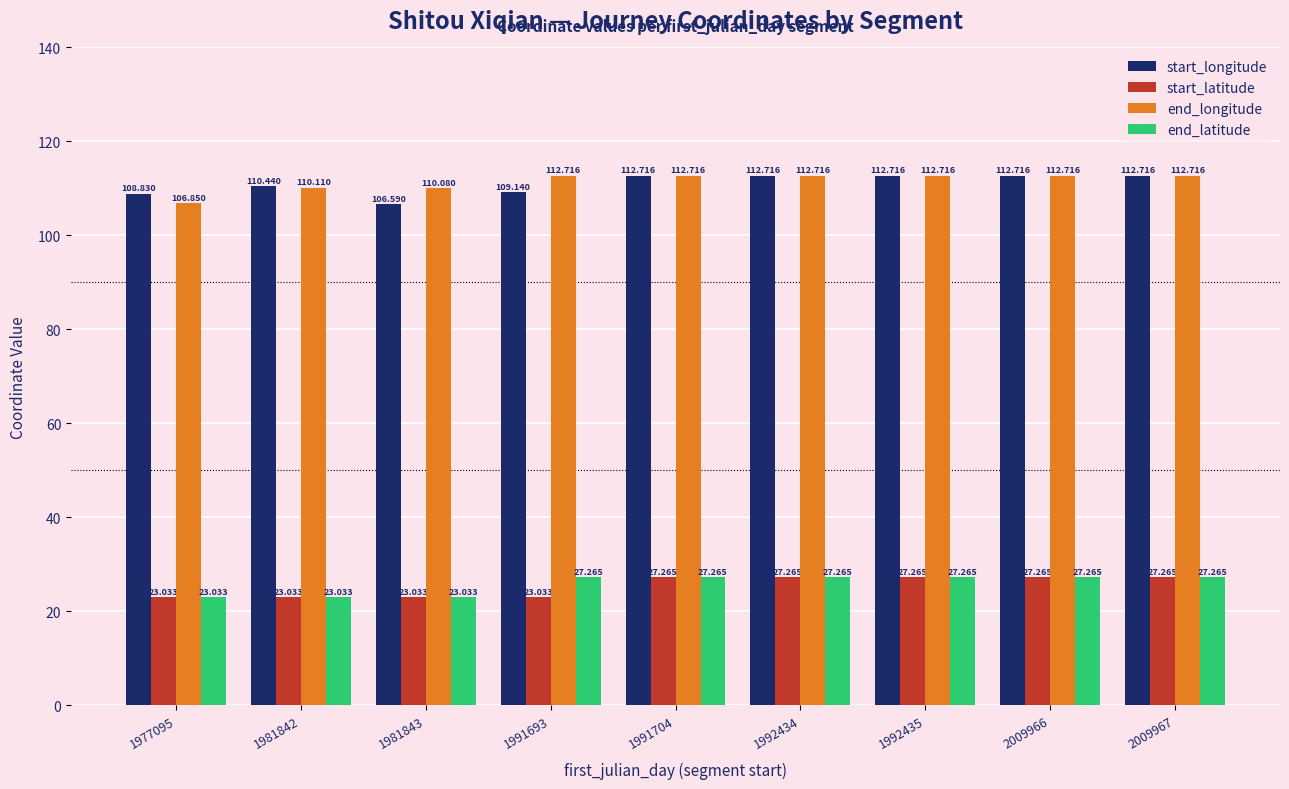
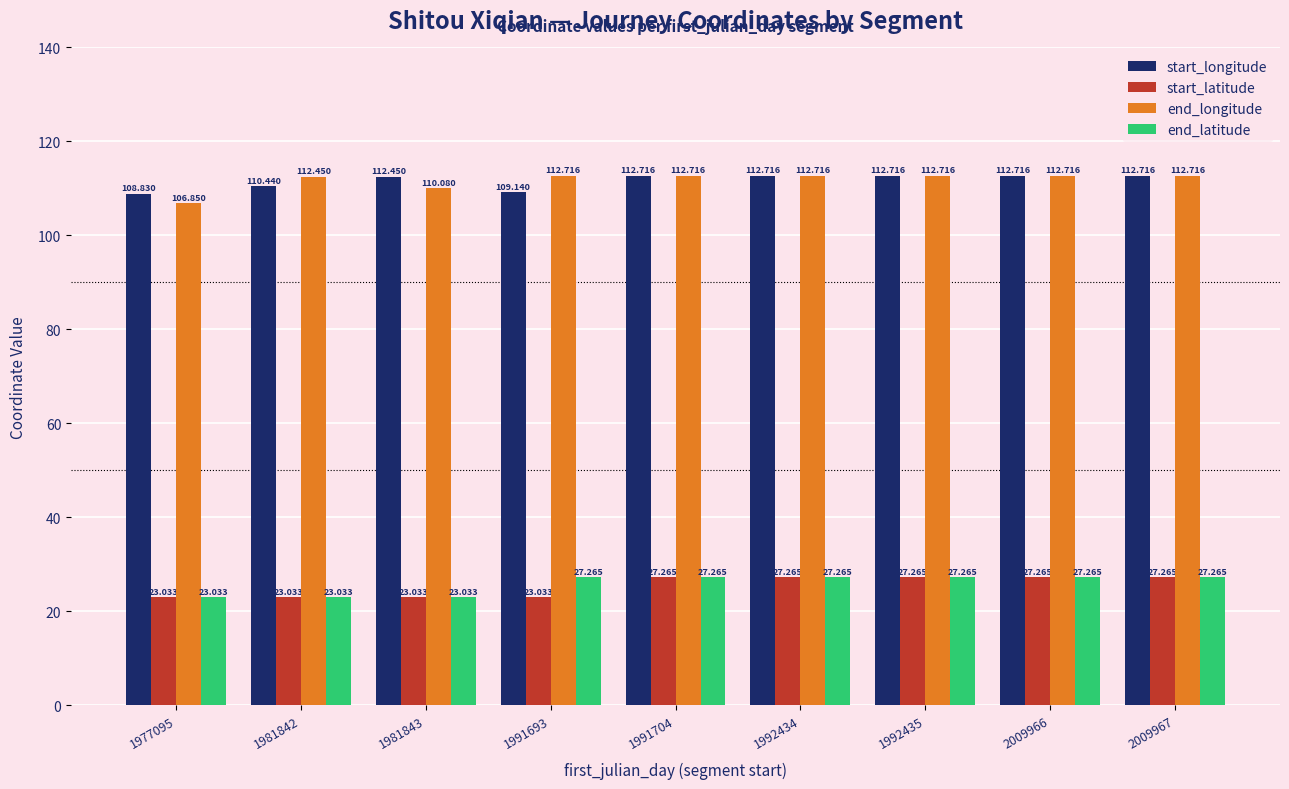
  {
    "start_longitude": {
      "1977095": 108.830,
      "1981842": 110.440,
-     "1981843": 106.590,
+     "1981843": 112.450,
      "1991693": 109.140,
      "1991704": 112.716,
      "1992434": 112.716,
      "1992435": 112.716,
      "2009966": 112.716,
      "2009967": 112.716
    },
    "start_latitude": {
      "1977095": 23.033,
      "1981842": 23.033,
      "1981843": 23.033,
      "1991693": 23.033,
      "1991704": 27.265,
      "1992434": 27.265,
      "1992435": 27.265,
      "2009966": 27.265,
      "2009967": 27.265
    },
    "end_longitude": {
      "1977095": 106.850,
-     "1981842": 110.110,
+     "1981842": 112.450,
      "1981843": 110.080,
      "1991693": 112.716,
      "1991704": 112.716,
      "1992434": 112.716,
      "1992435": 112.716,
      "2009966": 112.716,
      "2009967": 112.716
    },
    "end_latitude": {
      "1977095": 23.033,
      "1981842": 23.033,
      "1981843": 23.033,
      "1991693": 27.265,
      "1991704": 27.265,
      "1992434": 27.265,
      "1992435": 27.265,
      "2009966": 27.265,
      "2009967": 27.265
    }
  }
